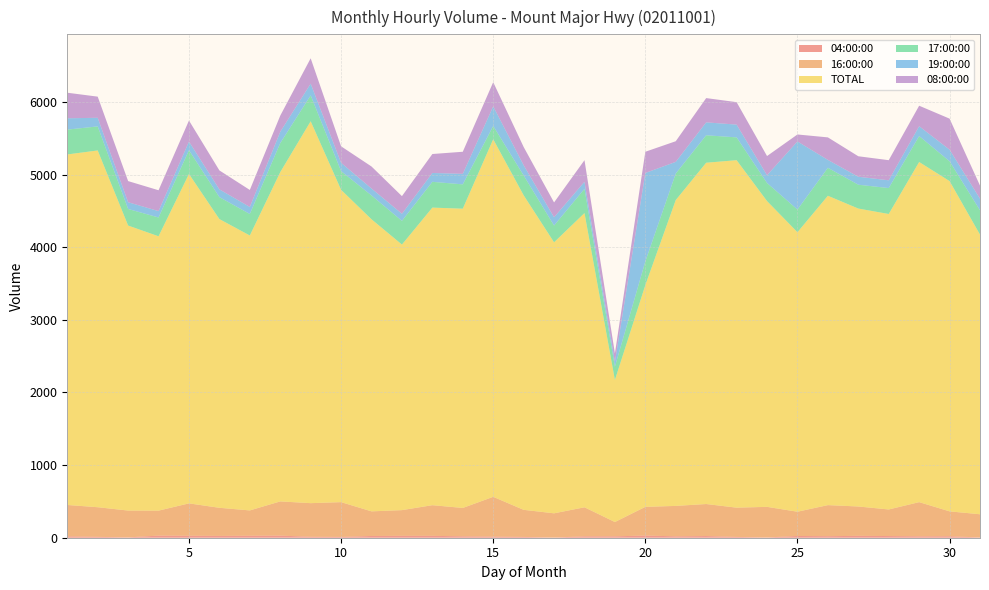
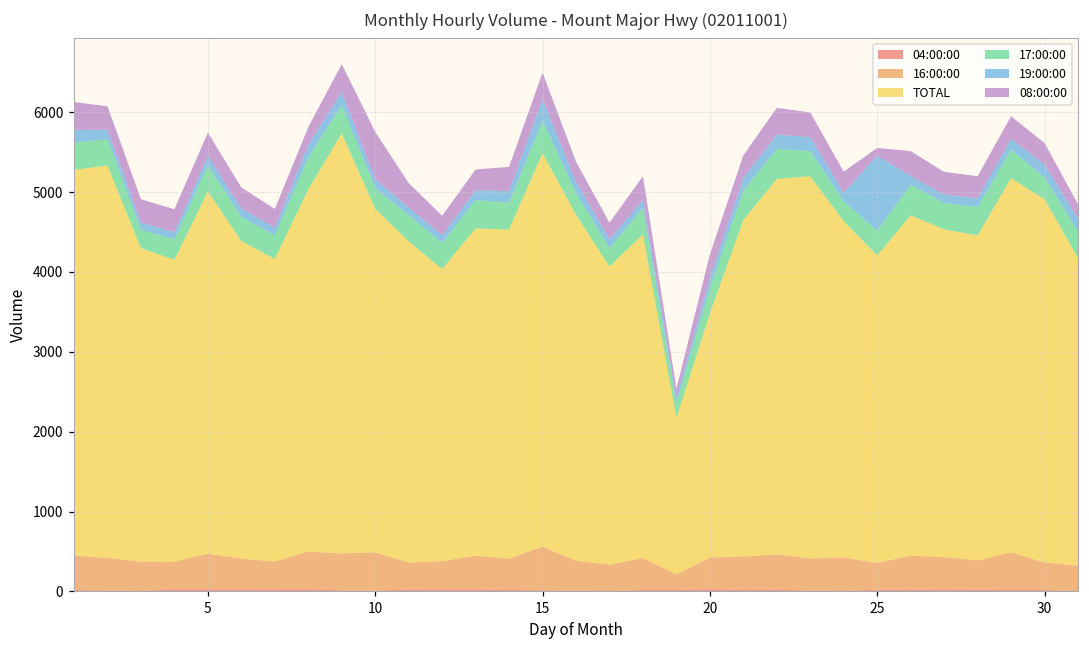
  {
    "TOTAL": {
      "5": 4500,
      "10": 4300,
      "15": 4900,
      "20": 3100,
      "25": 3800,
      "30": 4500
    },
    "17:00:00": {
      "5": 300,
      "10": 300,
-     "15": 200,
+     "15": 400,
      "20": 300,
      "25": 300,
      "30": 300
    },
    "19:00:00": {
      "5": 100,
      "10": 100,
      "15": 300,
-     "20": 1200,
+     "20": 100,
      "25": 900,
      "30": 200
    },
    "08:00:00": {
      "5": 300,
-     "10": 200,
+     "10": 600,
      "15": 300,
      "20": 300,
      "25": 100,
-     "30": 400
+     "30": 300
    }
  }
